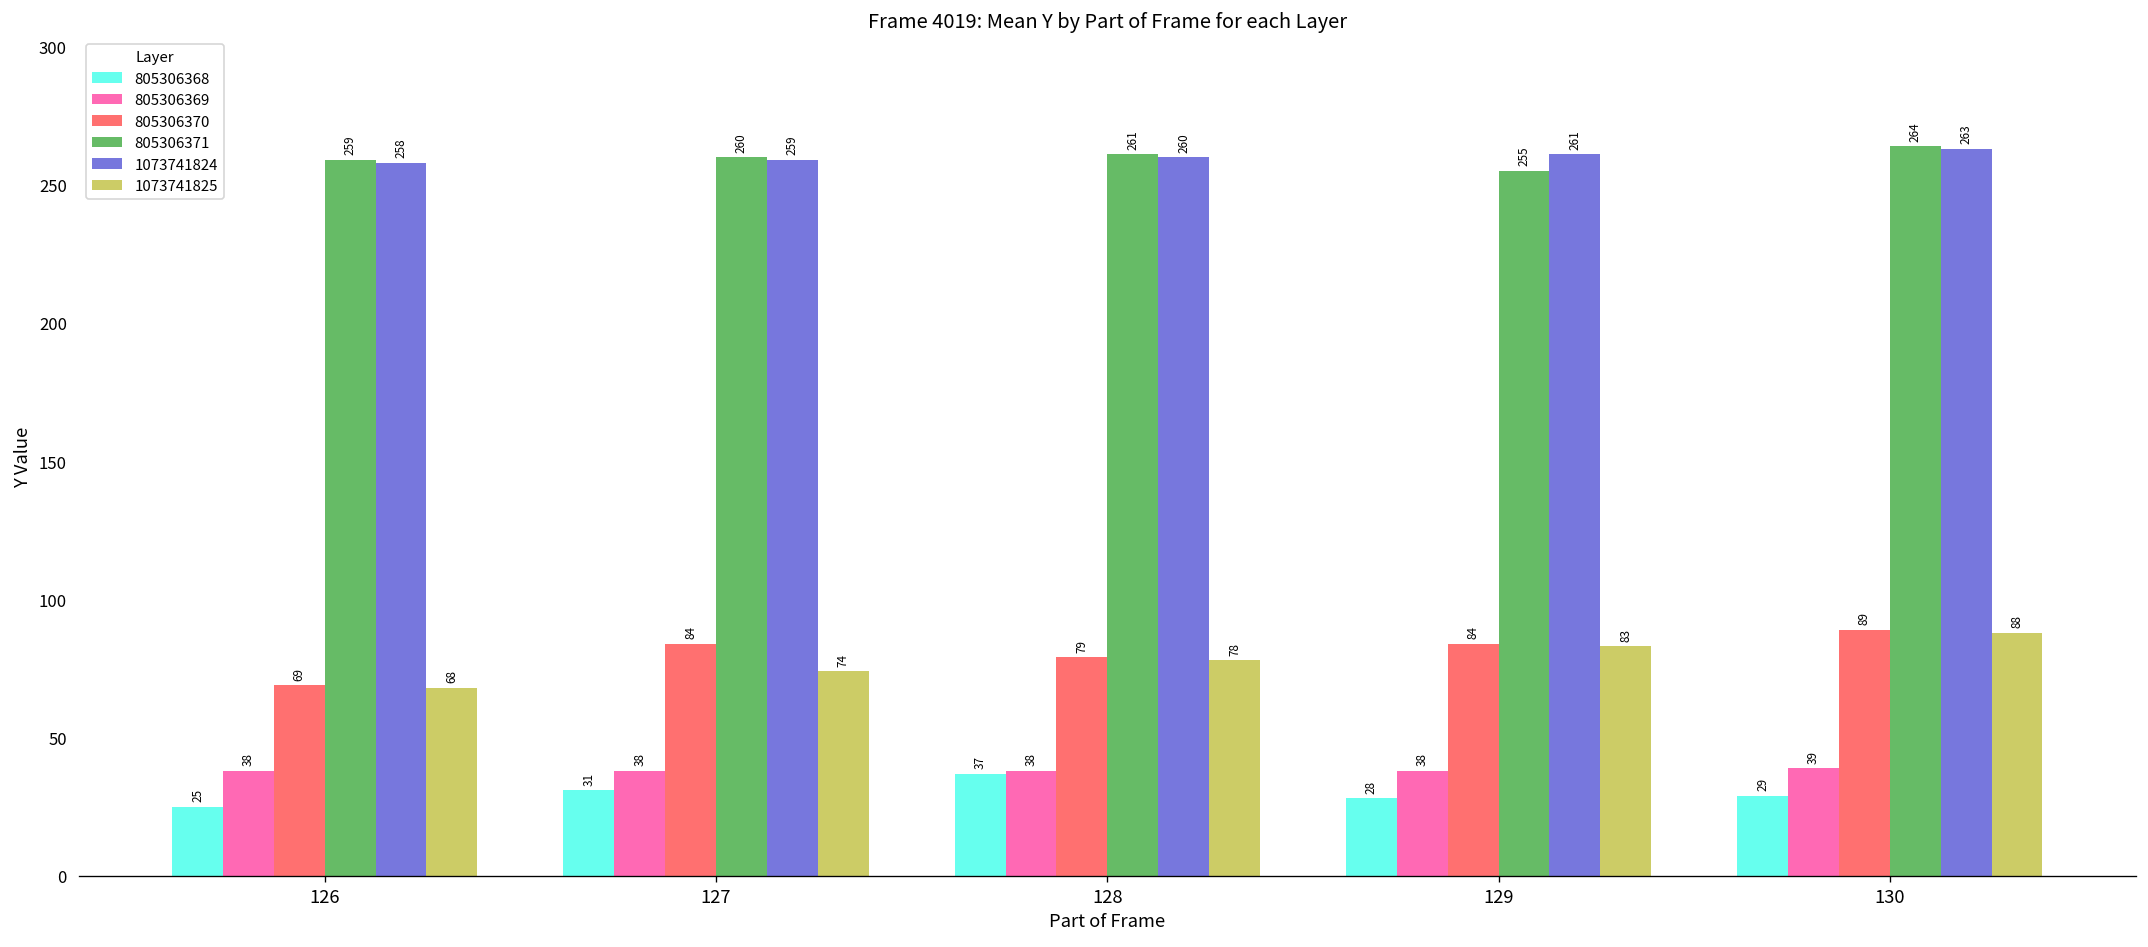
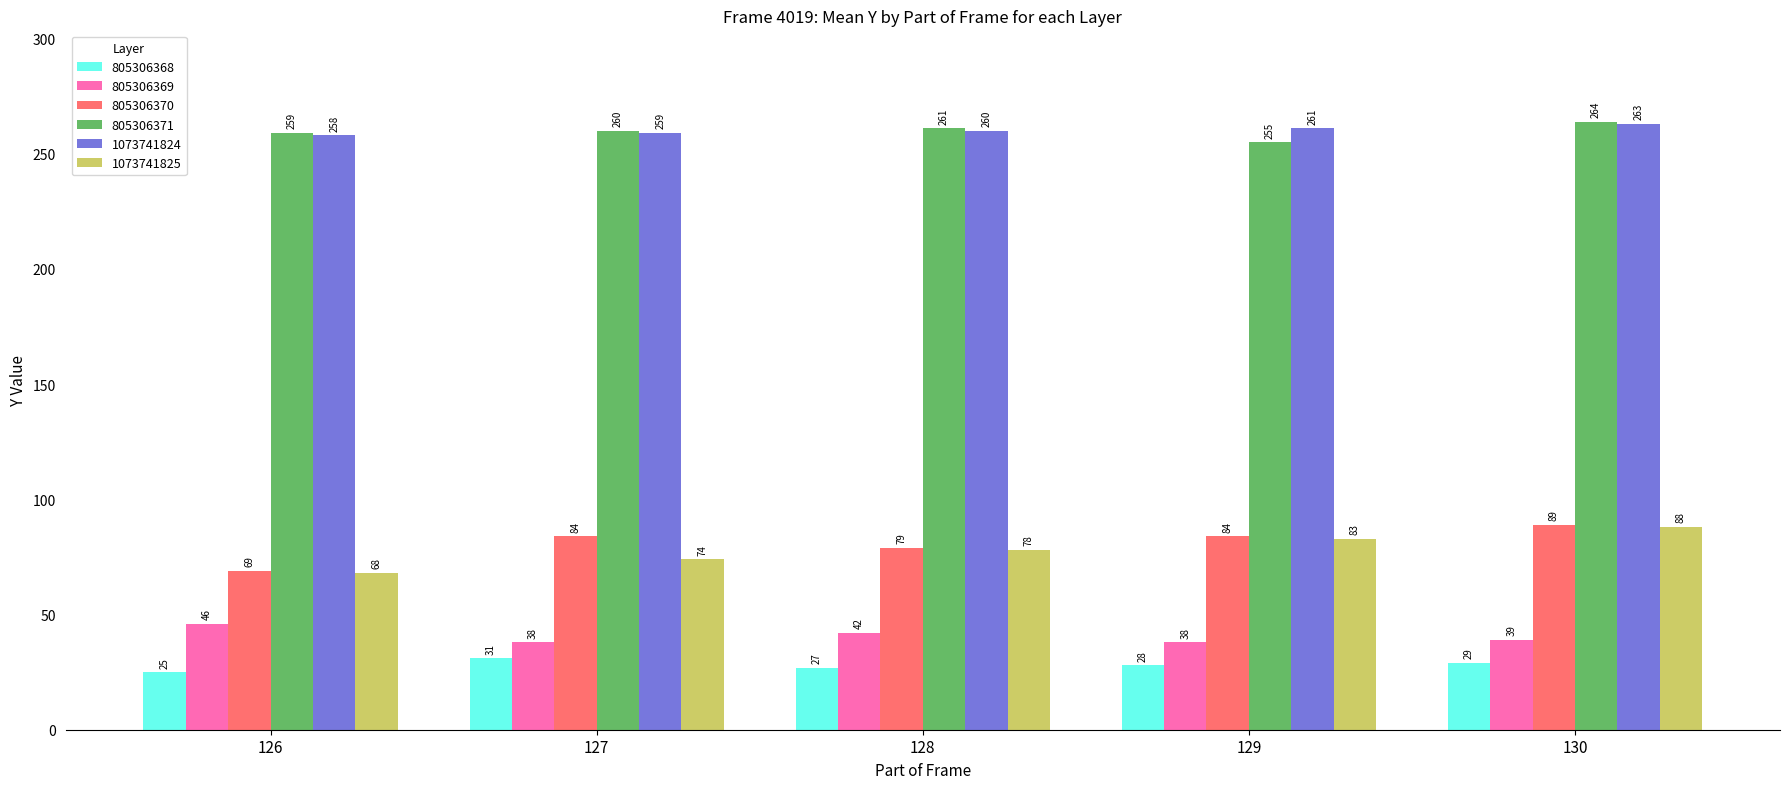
  {
    "805306368": {
      "126": 25,
      "127": 31,
-     "128": 37,
+     "128": 27,
      "129": 28,
      "130": 29
    },
    "805306369": {
-     "126": 38,
+     "126": 46,
      "127": 38,
-     "128": 38,
+     "128": 42,
      "129": 38,
      "130": 39
    },
    "805306370": {
      "126": 69,
      "127": 84,
      "128": 79,
      "129": 84,
      "130": 89
    },
    "805306371": {
      "126": 259,
      "127": 260,
      "128": 261,
      "129": 255,
      "130": 264
    },
    "1073741824": {
      "126": 258,
      "127": 259,
      "128": 260,
      "129": 261,
      "130": 263
    },
    "1073741825": {
      "126": 68,
      "127": 74,
      "128": 78,
      "129": 83,
      "130": 88
    }
  }
